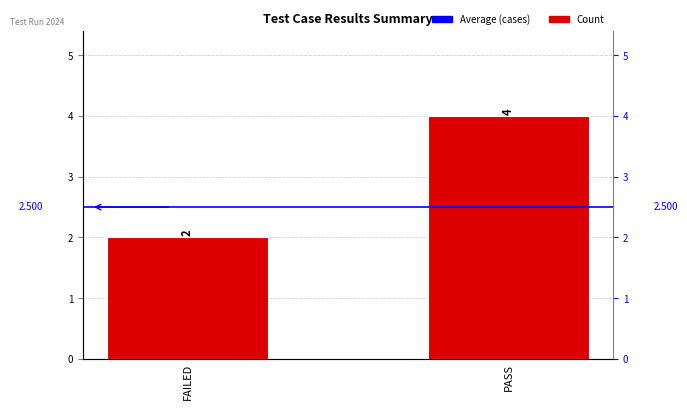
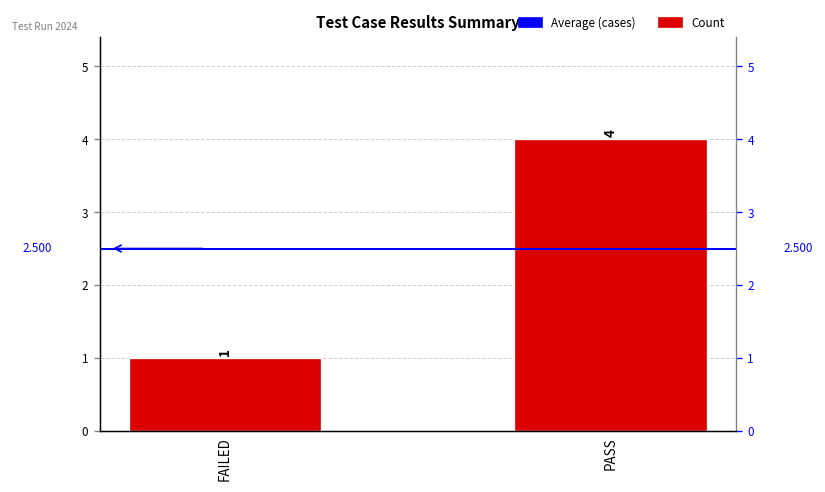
  {
-   "FAILED": 2,
+   "FAILED": 1,
    "PASS": 4
  }
